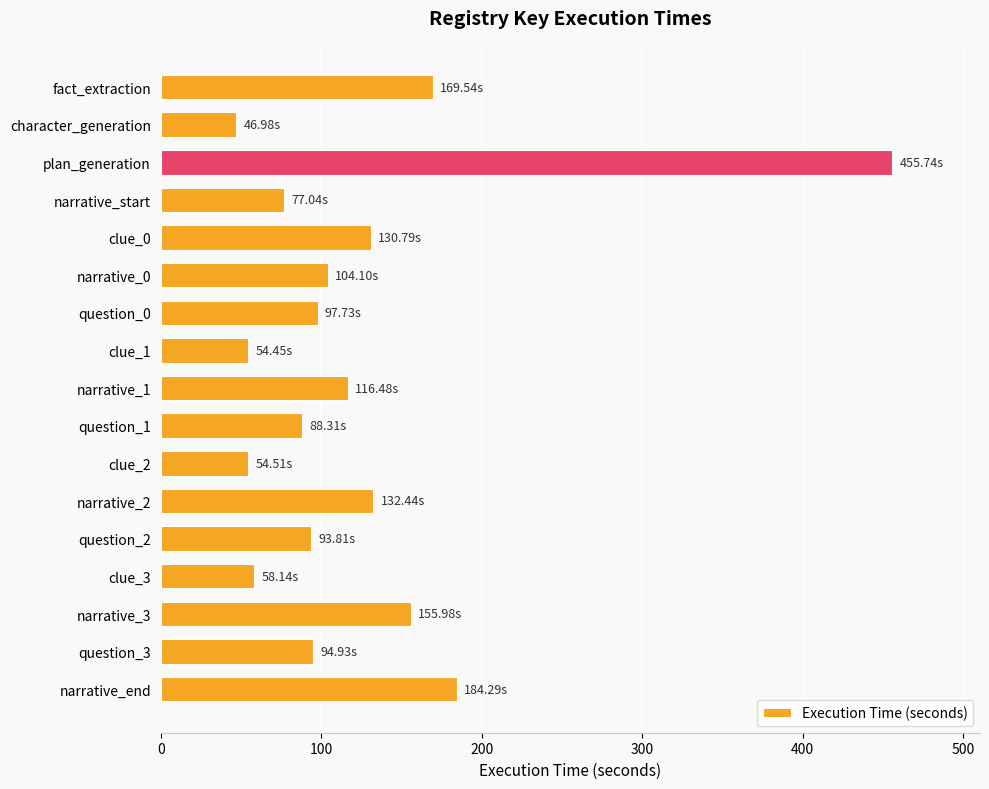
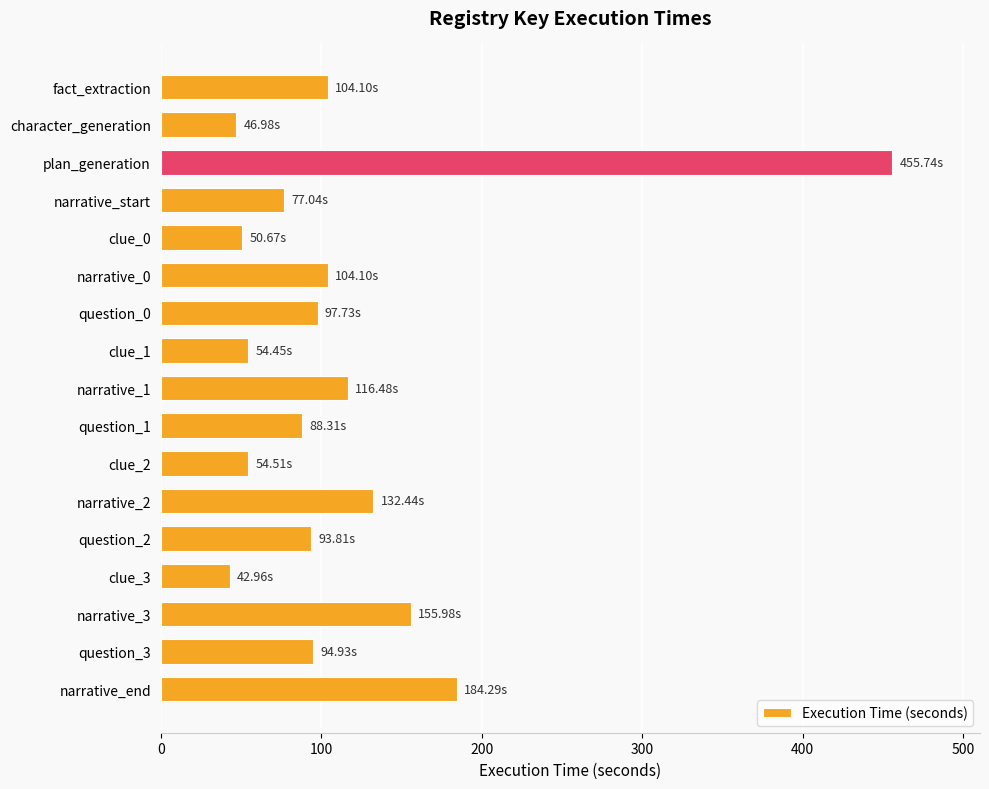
  {
-   "fact_extraction": "169.54s",
+   "fact_extraction": "104.10s",
    "character_generation": "46.98s",
    "plan_generation": "455.74s",
    "narrative_start": "77.04s",
-   "clue_0": "130.79s",
+   "clue_0": "50.67s",
    "narrative_0": "104.10s",
    "question_0": "97.73s",
    "clue_1": "54.45s",
    "narrative_1": "116.48s",
    "question_1": "88.31s",
    "clue_2": "54.51s",
    "narrative_2": "132.44s",
    "question_2": "93.81s",
-   "clue_3": "58.14s",
+   "clue_3": "42.96s",
    "narrative_3": "155.98s",
    "question_3": "94.93s",
    "narrative_end": "184.29s"
  }
